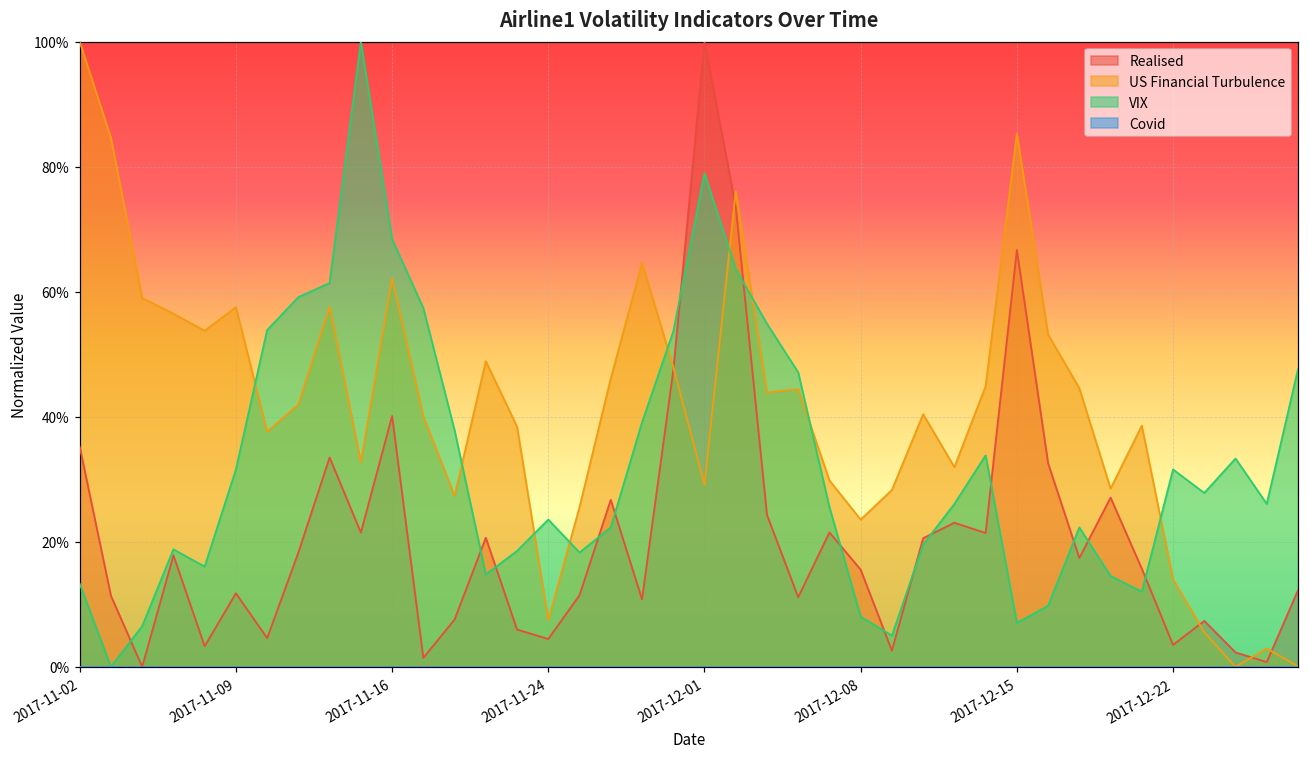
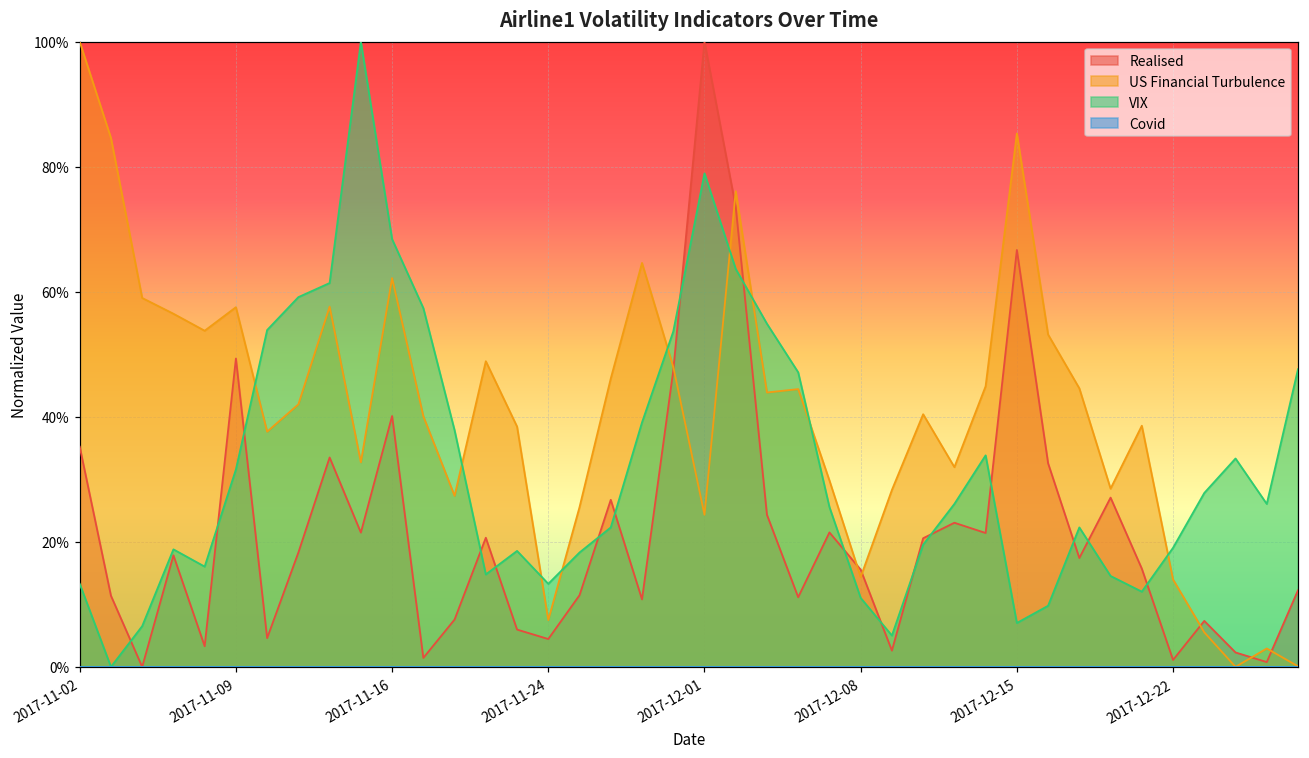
  {
    "Realised": {
      "2017-11-02": "35%",
-     "2017-11-09": "12%",
+     "2017-11-09": "49%",
      "2017-11-16": "40%",
      "2017-11-24": "4%",
      "2017-12-01": "100%",
      "2017-12-08": "16%",
      "2017-12-15": "67%",
-     "2017-12-22": "4%"
+     "2017-12-22": "1%"
    },
    "US Financial Turbulence": {
      "2017-11-02": "100%",
      "2017-11-09": "58%",
      "2017-11-16": "62%",
      "2017-11-24": "7%",
-     "2017-12-01": "29%",
-     "2017-12-08": "24%",
+     "2017-12-01": "24%",
+     "2017-12-08": "14%",
      "2017-12-15": "85%",
      "2017-12-22": "14%"
    },
    "VIX": {
      "2017-11-02": "13%",
      "2017-11-09": "32%",
      "2017-11-16": "68%",
-     "2017-11-24": "24%",
+     "2017-11-24": "13%",
      "2017-12-01": "79%",
-     "2017-12-08": "8%",
+     "2017-12-08": "11%",
      "2017-12-15": "7%",
-     "2017-12-22": "32%"
+     "2017-12-22": "19%"
    },
    "Covid": {
      "2017-11-02": "0%",
      "2017-11-09": "0%",
      "2017-11-16": "0%",
      "2017-11-24": "0%",
      "2017-12-01": "0%",
      "2017-12-08": "0%",
      "2017-12-15": "0%",
      "2017-12-22": "0%"
    }
  }
